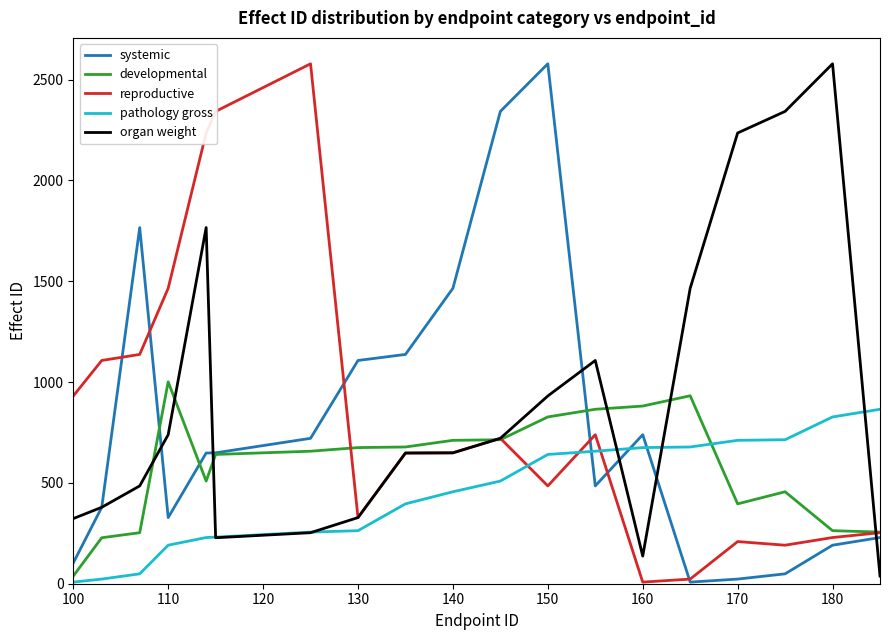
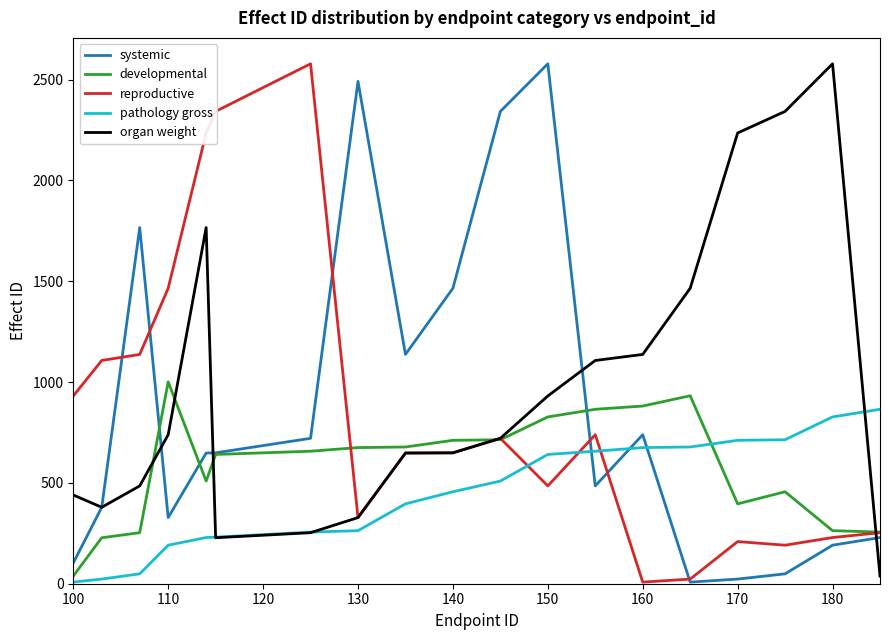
  {
    "systemic": {
      "100": 100,
      "110": 330,
-     "130": 1110,
+     "130": 2490,
      "140": 1470,
      "150": 2580,
      "160": 740,
      "170": 20,
      "180": 190
    },
    "developmental": {
      "100": 40,
      "110": 1000,
      "130": 680,
      "140": 710,
      "150": 830,
      "160": 880,
      "170": 400,
      "180": 260
    },
    "reproductive": {
      "100": 930,
      "110": 1470,
      "150": 490,
      "160": 10,
      "170": 210,
      "180": 230
    },
    "pathology gross": {
      "100": 10,
      "110": 190,
      "130": 260,
      "140": 460,
      "150": 640,
      "160": 680,
      "170": 710,
      "180": 830
    },
    "organ weight": {
-     "100": 320,
+     "100": 440,
      "110": 740,
      "150": 930,
-     "160": 140,
+     "160": 1140,
      "170": 2240,
      "180": 2580
    }
  }
